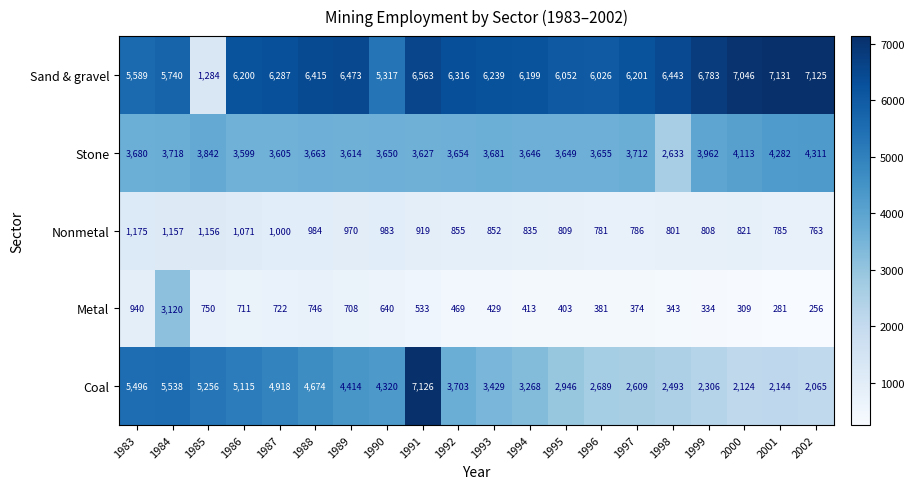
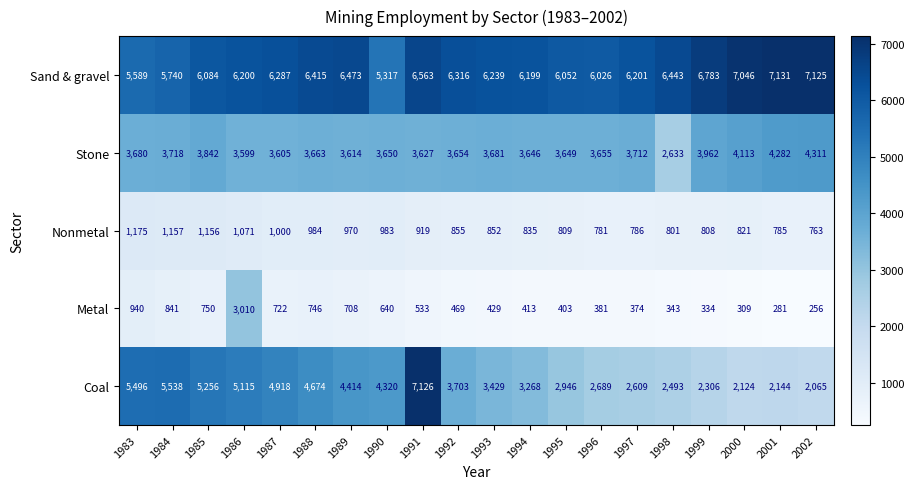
  {
    "Sand & gravel": {
      "1983": "5,589",
      "1984": "5,740",
-     "1985": "1,284",
+     "1985": "6,084",
      "1986": "6,200",
      "1987": "6,287",
      "1988": "6,415",
      "1989": "6,473",
      "1990": "5,317",
      "1991": "6,563",
      "1992": "6,316",
      "1993": "6,239",
      "1994": "6,199",
      "1995": "6,052",
      "1996": "6,026",
      "1997": "6,201",
      "1998": "6,443",
      "1999": "6,783",
      "2000": "7,046",
      "2001": "7,131",
      "2002": "7,125"
    },
    "Stone": {
      "1983": "3,680",
      "1984": "3,718",
      "1985": "3,842",
      "1986": "3,599",
      "1987": "3,605",
      "1988": "3,663",
      "1989": "3,614",
      "1990": "3,650",
      "1991": "3,627",
      "1992": "3,654",
      "1993": "3,681",
      "1994": "3,646",
      "1995": "3,649",
      "1996": "3,655",
      "1997": "3,712",
      "1998": "2,633",
      "1999": "3,962",
      "2000": "4,113",
      "2001": "4,282",
      "2002": "4,311"
    },
    "Nonmetal": {
      "1983": "1,175",
      "1984": "1,157",
      "1985": "1,156",
      "1986": "1,071",
      "1987": "1,000",
      "1988": "984",
      "1989": "970",
      "1990": "983",
      "1991": "919",
      "1992": "855",
      "1993": "852",
      "1994": "835",
      "1995": "809",
      "1996": "781",
      "1997": "786",
      "1998": "801",
      "1999": "808",
      "2000": "821",
      "2001": "785",
      "2002": "763"
    },
    "Metal": {
      "1983": "940",
-     "1984": "3,120",
+     "1984": "841",
      "1985": "750",
-     "1986": "711",
+     "1986": "3,010",
      "1987": "722",
      "1988": "746",
      "1989": "708",
      "1990": "640",
      "1991": "533",
      "1992": "469",
      "1993": "429",
      "1994": "413",
      "1995": "403",
      "1996": "381",
      "1997": "374",
      "1998": "343",
      "1999": "334",
      "2000": "309",
      "2001": "281",
      "2002": "256"
    },
    "Coal": {
      "1983": "5,496",
      "1984": "5,538",
      "1985": "5,256",
      "1986": "5,115",
      "1987": "4,918",
      "1988": "4,674",
      "1989": "4,414",
      "1990": "4,320",
      "1991": "7,126",
      "1992": "3,703",
      "1993": "3,429",
      "1994": "3,268",
      "1995": "2,946",
      "1996": "2,689",
      "1997": "2,609",
      "1998": "2,493",
      "1999": "2,306",
      "2000": "2,124",
      "2001": "2,144",
      "2002": "2,065"
    }
  }
